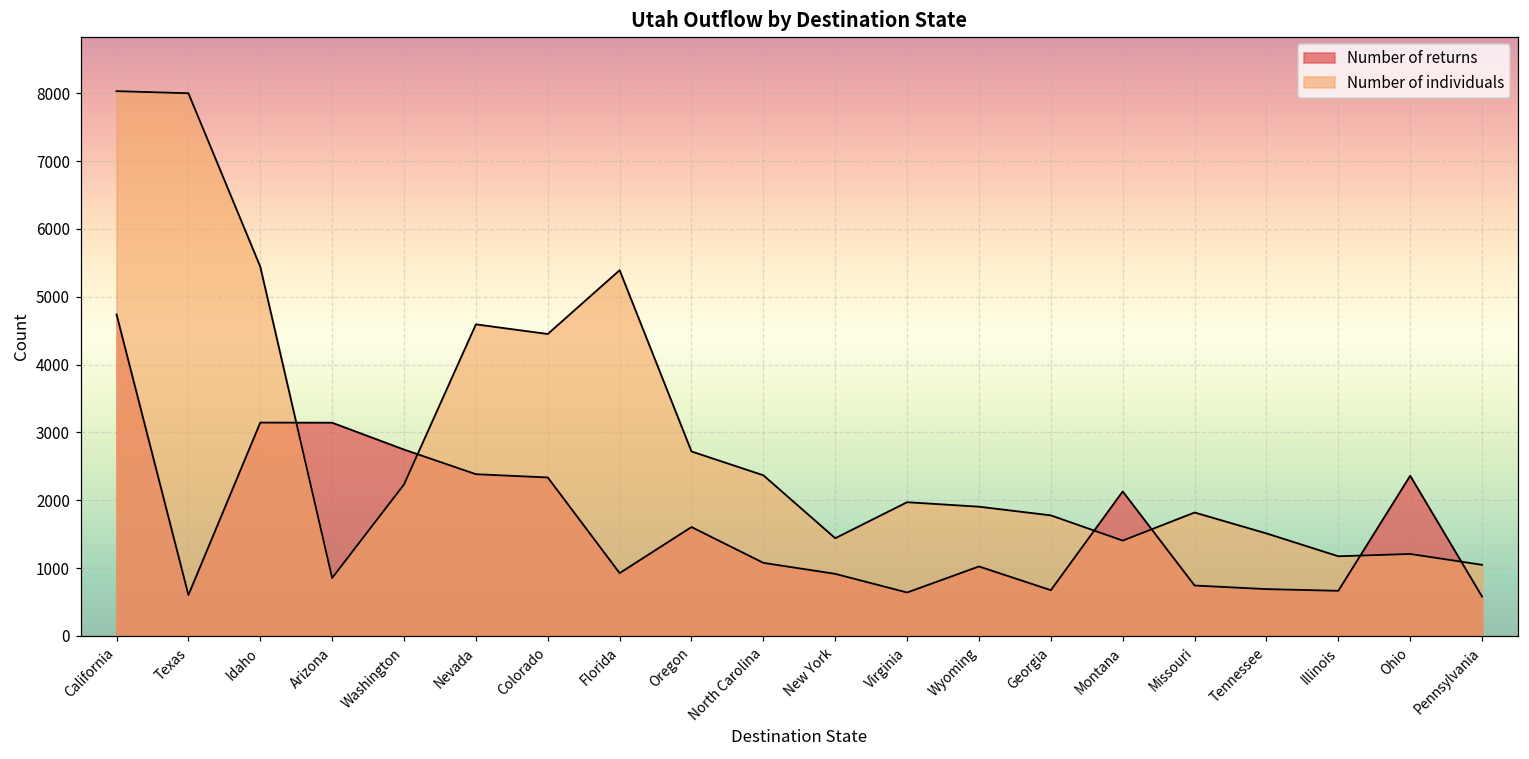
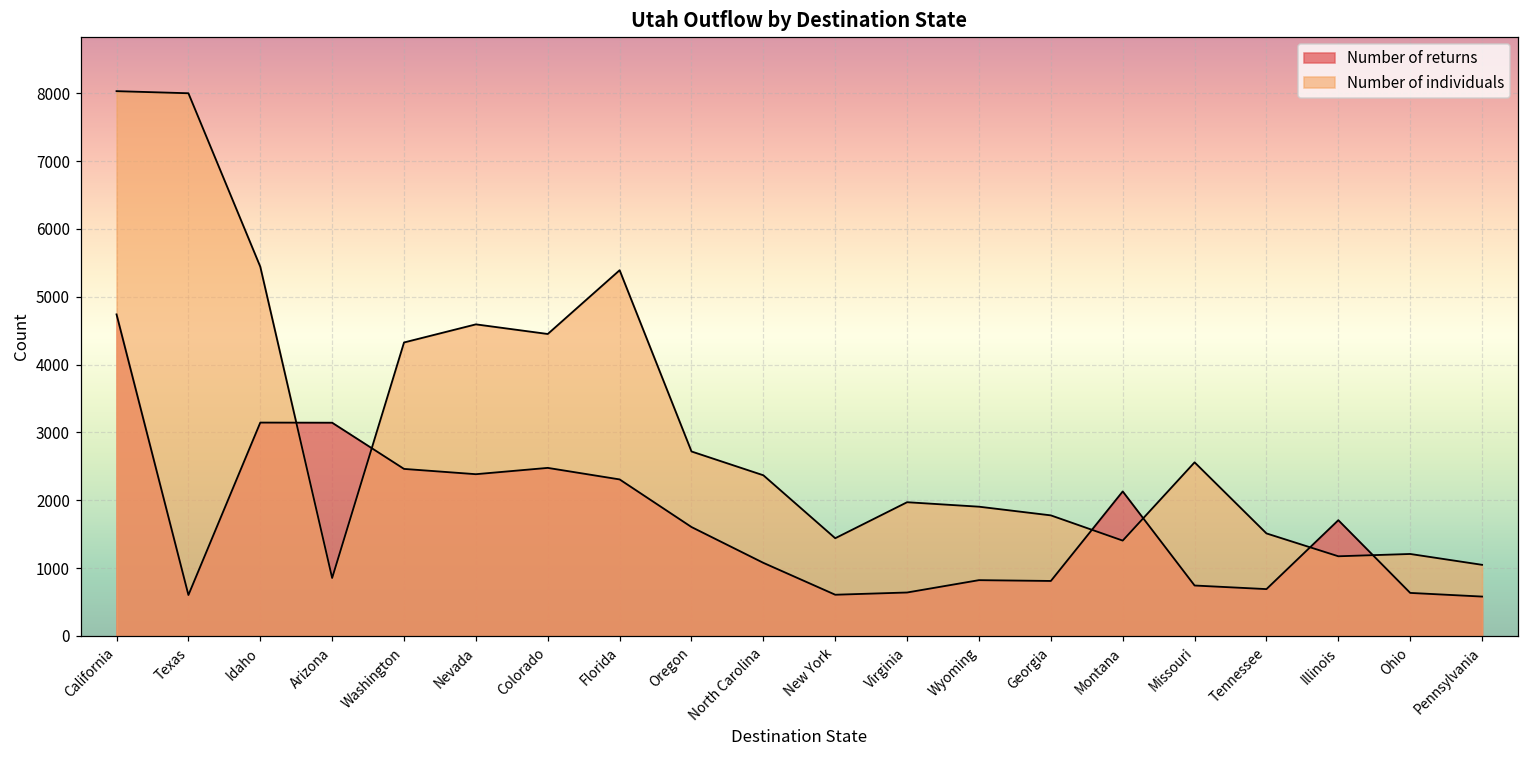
  {
    "Number of returns": {
      "California": 4700,
      "Texas": 600,
      "Idaho": 3100,
      "Arizona": 3100,
-     "Washington": 2700,
+     "Washington": 2500,
      "Nevada": 2400,
-     "Colorado": 2300,
-     "Florida": 900,
+     "Colorado": 2500,
+     "Florida": 2300,
      "Oregon": 1600,
      "North Carolina": 1100,
-     "New York": 900,
+     "New York": 600,
      "Virginia": 600,
-     "Wyoming": 1000,
-     "Georgia": 700,
+     "Wyoming": 800,
+     "Georgia": 800,
      "Montana": 2100,
      "Missouri": 700,
      "Tennessee": 700,
-     "Illinois": 700,
-     "Ohio": 2400,
+     "Illinois": 1700,
+     "Ohio": 600,
      "Pennsylvania": 600
    },
    "Number of individuals": {
      "California": 8000,
      "Texas": 8000,
      "Idaho": 5400,
      "Arizona": 900,
-     "Washington": 2200,
+     "Washington": 4300,
      "Nevada": 4600,
      "Colorado": 4500,
      "Florida": 5400,
      "Oregon": 2700,
      "North Carolina": 2400,
      "New York": 1400,
      "Virginia": 2000,
      "Wyoming": 1900,
      "Georgia": 1800,
      "Montana": 1400,
-     "Missouri": 1800,
+     "Missouri": 2600,
      "Tennessee": 1500,
      "Illinois": 1200,
      "Ohio": 1200,
      "Pennsylvania": 1000
    }
  }
